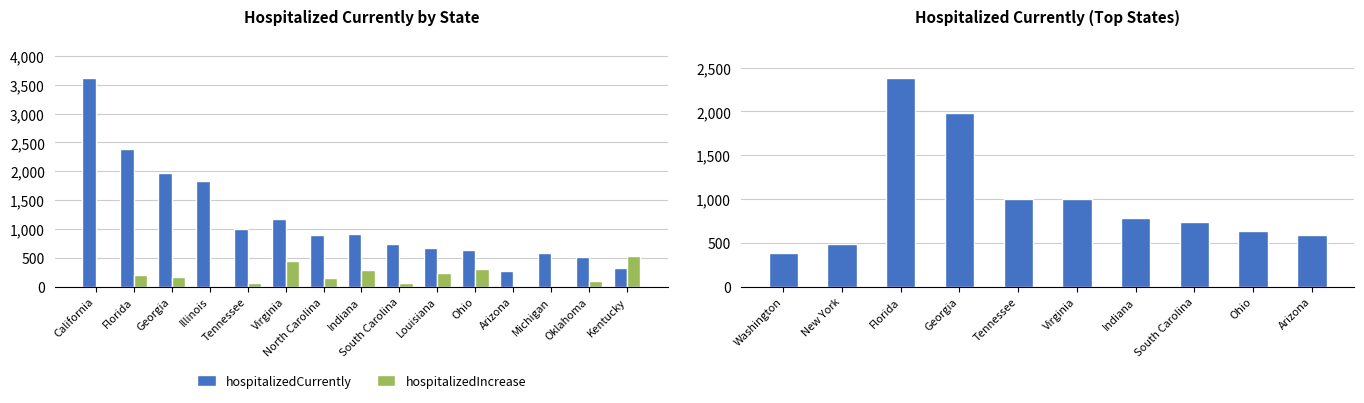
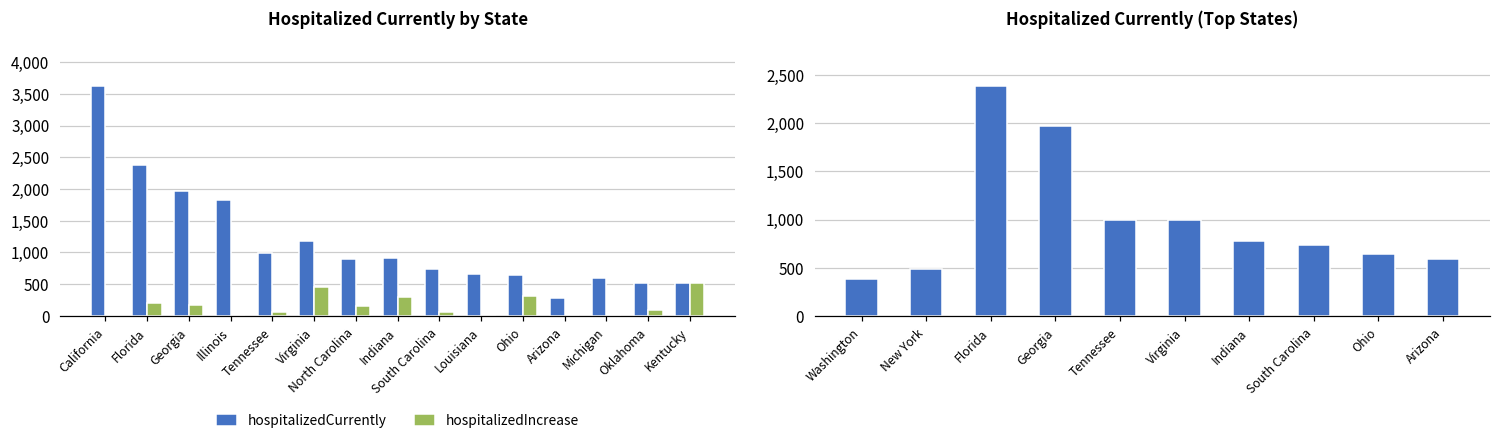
  {
    "Hospitalized Currently by State": {
      "hospitalizedCurrently": {
        "California": "3,600",
        "Florida": "2,400",
        "Georgia": "2,000",
        "Illinois": "1,800",
        "Tennessee": "1,000",
        "Virginia": "1,200",
        "North Carolina": "900",
        "Indiana": "900",
        "South Carolina": "700",
        "Louisiana": "700",
        "Ohio": "600",
        "Arizona": "300",
        "Michigan": "600",
        "Oklahoma": "500",
-       "Kentucky": "300"
+       "Kentucky": "500"
      },
      "hospitalizedIncrease": {
        "California": "0",
        "Florida": "200",
        "Georgia": "200",
        "Illinois": "0",
        "Tennessee": "100",
        "Virginia": "500",
        "North Carolina": "200",
        "Indiana": "300",
        "South Carolina": "100",
-       "Louisiana": "200",
+       "Louisiana": "0",
        "Ohio": "300",
        "Arizona": "0",
        "Michigan": "0",
        "Oklahoma": "100",
        "Kentucky": "500"
      }
    },
    "Hospitalized Currently (Top States)": {
      "Washington": "400",
      "New York": "500",
      "Florida": "2,400",
      "Georgia": "2,000",
      "Tennessee": "1,000",
      "Virginia": "1,000",
      "Indiana": "800",
      "South Carolina": "700",
      "Ohio": "600",
      "Arizona": "600"
    }
  }
